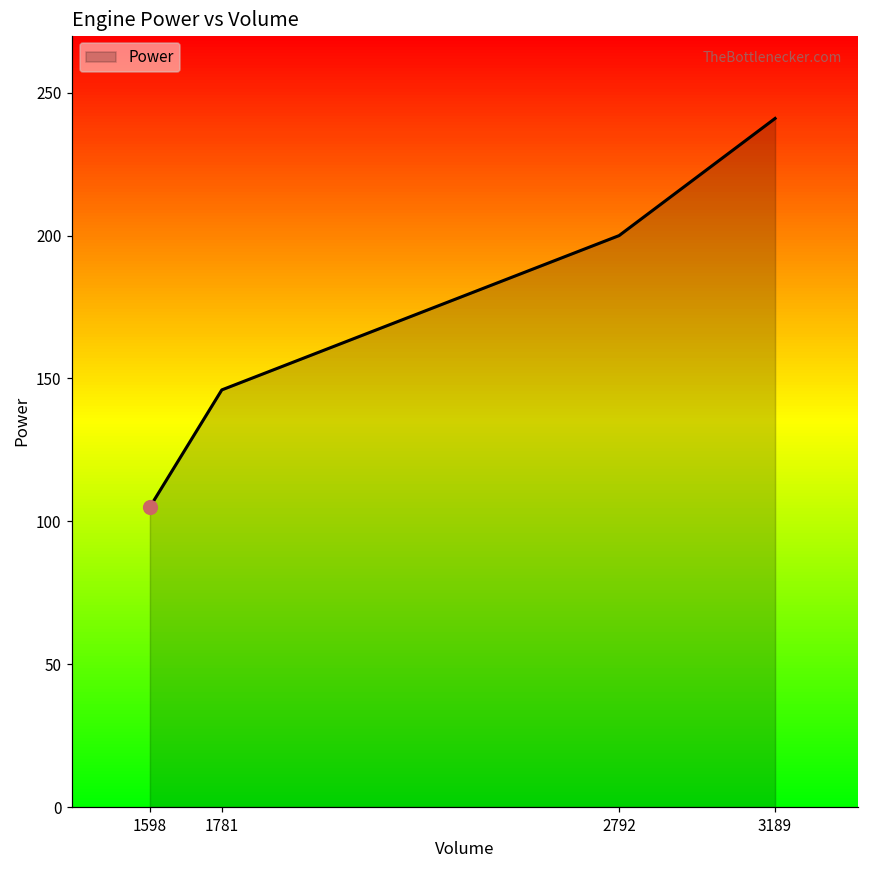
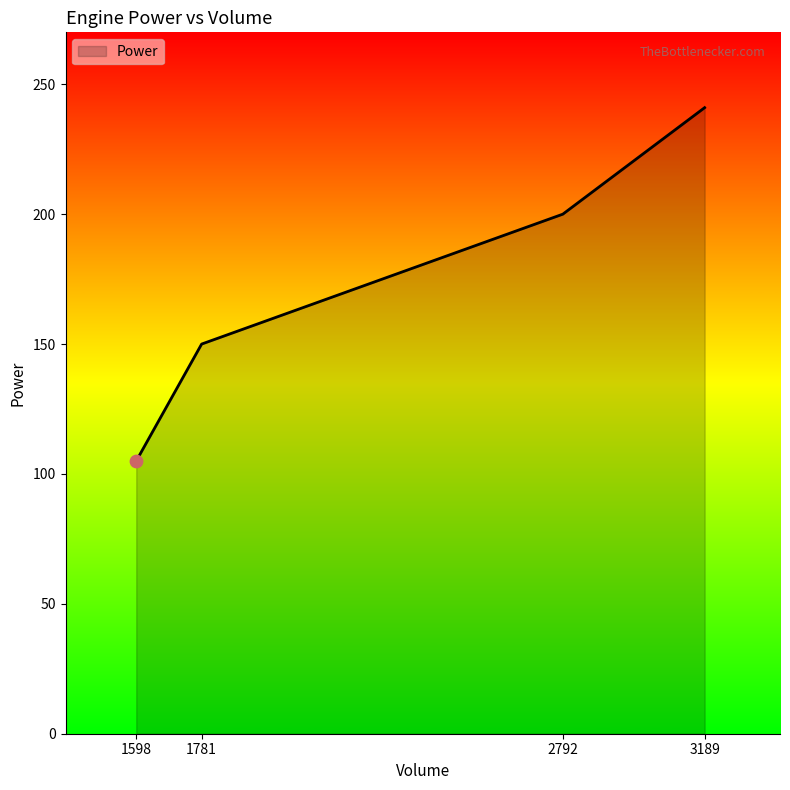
  {
    "Power": {
-     "1781": 146,
+     "1781": 150,
      "2792": 200,
      "3189": 241
    }
  }
